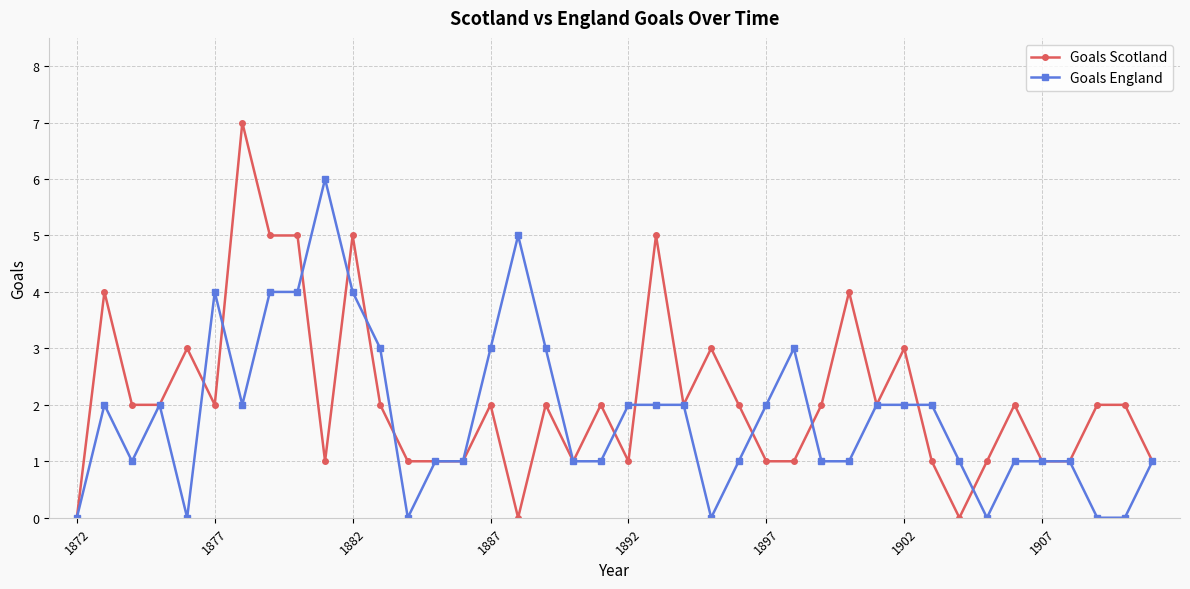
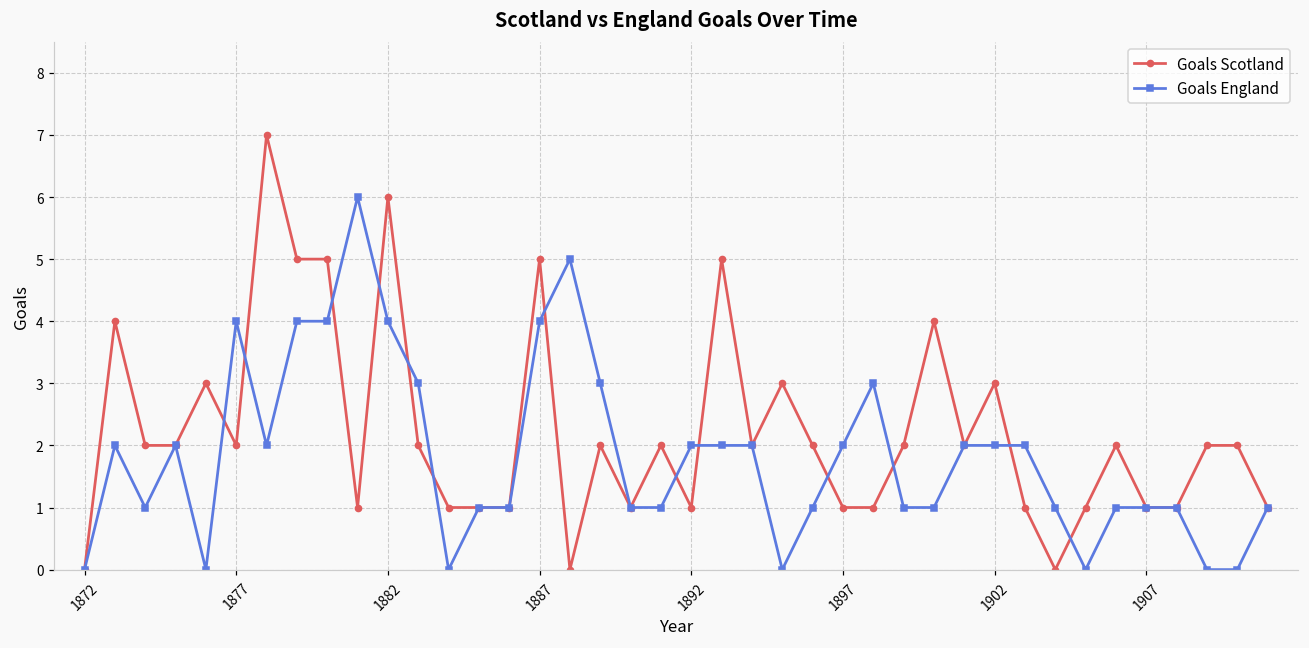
  {
    "Goals Scotland": {
      "1877": 2,
-     "1882": 5,
-     "1887": 2,
+     "1882": 6,
+     "1887": 5,
      "1892": 1,
      "1897": 1,
      "1902": 3
    },
    "Goals England": {
      "1877": 4,
      "1882": 4,
-     "1887": 3,
+     "1887": 4,
      "1892": 2,
      "1897": 2,
      "1902": 2
    }
  }
